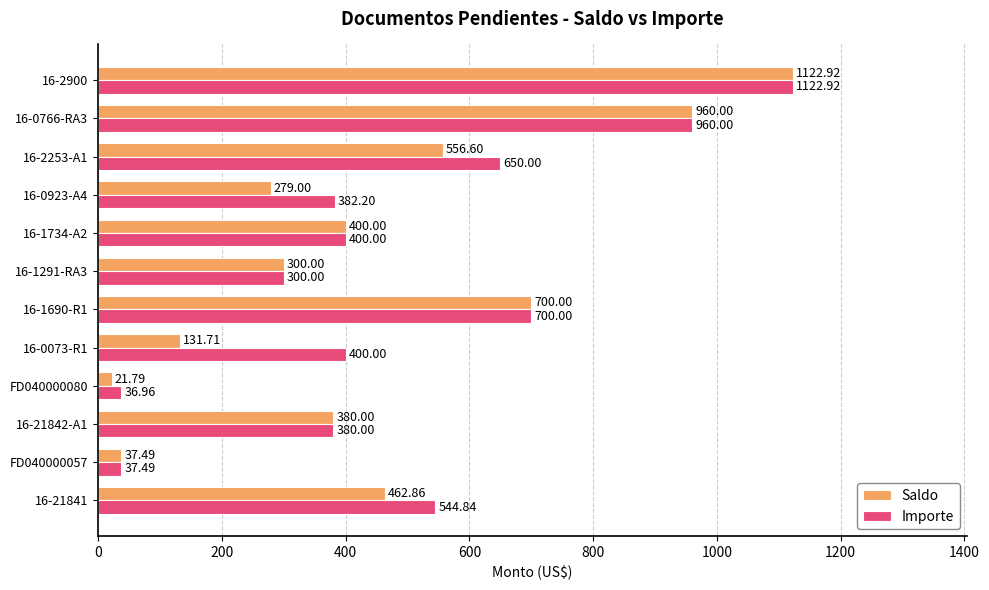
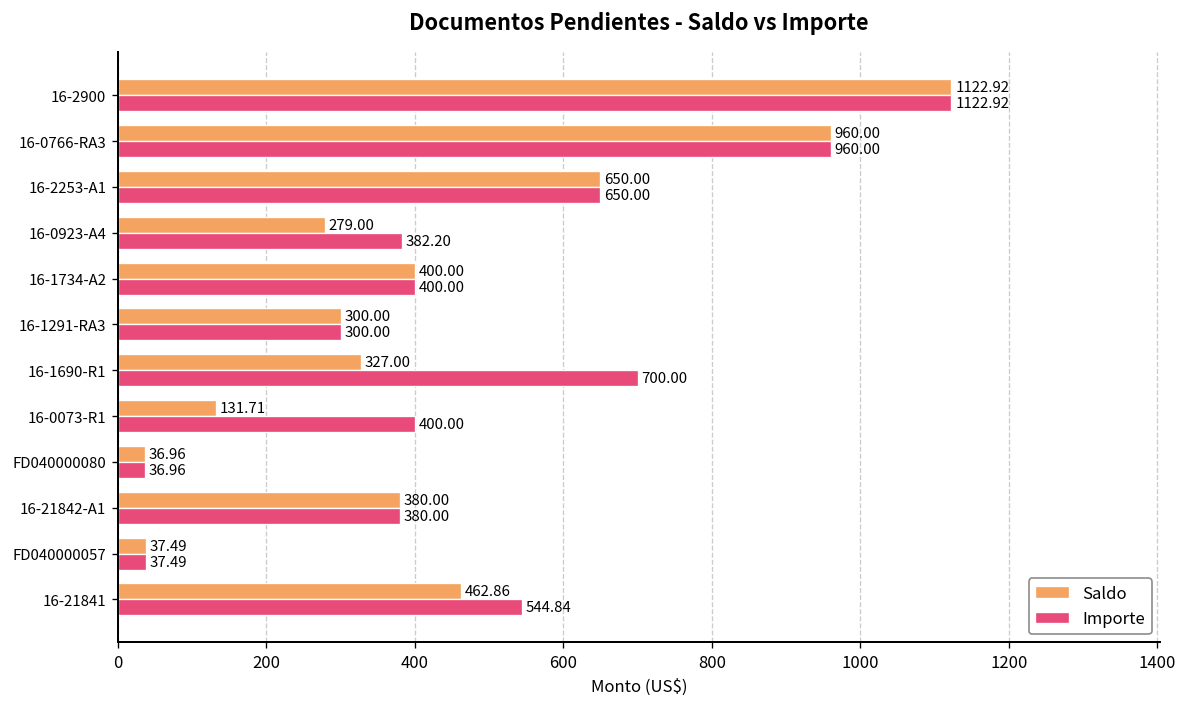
  {
    "Saldo": {
      "16-2900": 1122.92,
      "16-0766-RA3": 960.00,
-     "16-2253-A1": 556.60,
+     "16-2253-A1": 650.00,
      "16-0923-A4": 279.00,
      "16-1734-A2": 400.00,
      "16-1291-RA3": 300.00,
-     "16-1690-R1": 700.00,
+     "16-1690-R1": 327.00,
      "16-0073-R1": 131.71,
-     "FD040000080": 21.79,
+     "FD040000080": 36.96,
      "16-21842-A1": 380.00,
      "FD040000057": 37.49,
      "16-21841": 462.86
    },
    "Importe": {
      "16-2900": 1122.92,
      "16-0766-RA3": 960.00,
      "16-2253-A1": 650.00,
      "16-0923-A4": 382.20,
      "16-1734-A2": 400.00,
      "16-1291-RA3": 300.00,
      "16-1690-R1": 700.00,
      "16-0073-R1": 400.00,
      "FD040000080": 36.96,
      "16-21842-A1": 380.00,
      "FD040000057": 37.49,
      "16-21841": 544.84
    }
  }
